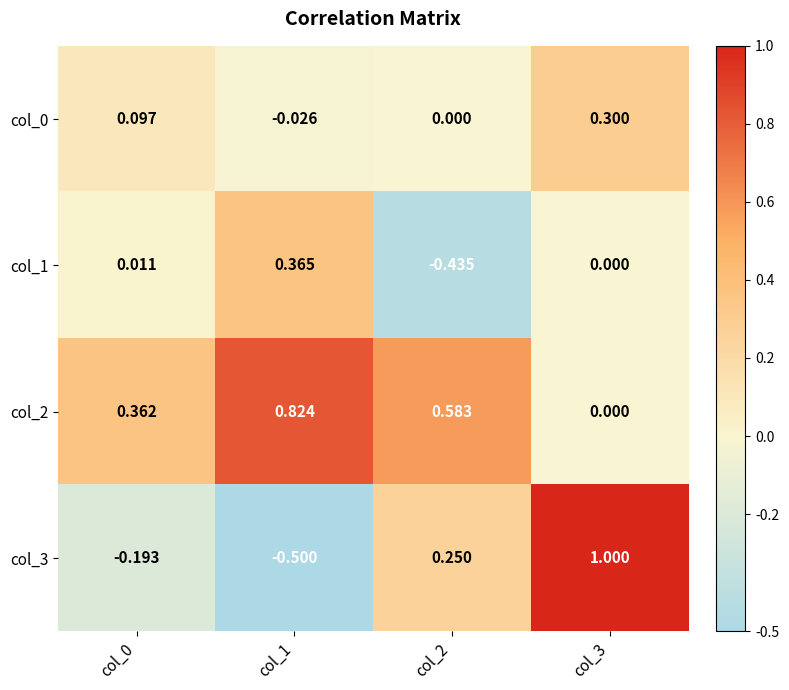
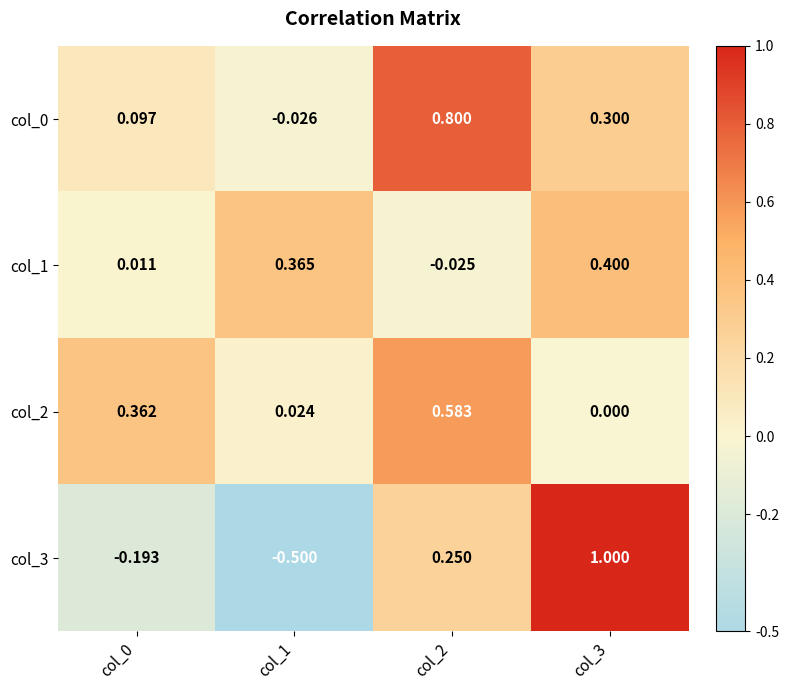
  {
    "col_0": {
      "col_0": 0.097,
      "col_1": -0.026,
-     "col_2": 0.000,
+     "col_2": 0.800,
      "col_3": 0.300
    },
    "col_1": {
      "col_0": 0.011,
      "col_1": 0.365,
-     "col_2": -0.435,
-     "col_3": 0.000
+     "col_2": -0.025,
+     "col_3": 0.400
    },
    "col_2": {
      "col_0": 0.362,
-     "col_1": 0.824,
+     "col_1": 0.024,
      "col_2": 0.583,
      "col_3": 0.000
    },
    "col_3": {
      "col_0": -0.193,
      "col_1": -0.500,
      "col_2": 0.250,
      "col_3": 1.000
    }
  }
